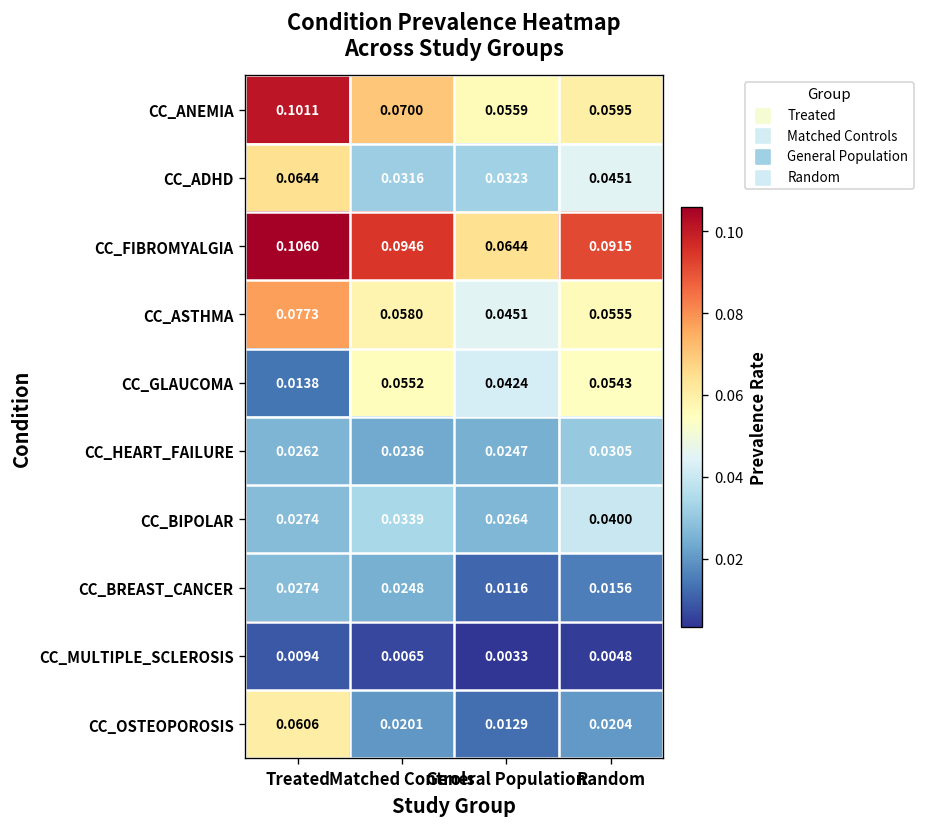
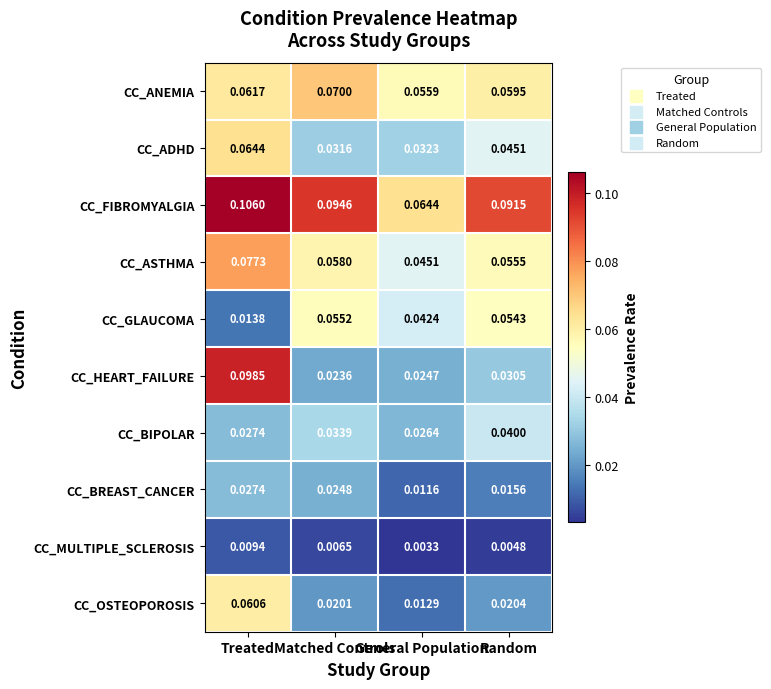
  {
    "CC_ANEMIA": {
-     "Treated": 0.1011
+     "Treated": 0.0617
    },
    "CC_ADHD": {
      "Treated": 0.0644
    },
    "CC_FIBROMYALGIA": {
      "Treated": 0.1060
    },
    "CC_ASTHMA": {
      "Treated": 0.0773
    },
    "CC_GLAUCOMA": {
      "Treated": 0.0138
    },
    "CC_HEART_FAILURE": {
-     "Treated": 0.0262
+     "Treated": 0.0985
    },
    "CC_BIPOLAR": {
      "Treated": 0.0274
    },
    "CC_BREAST_CANCER": {
      "Treated": 0.0274
    },
    "CC_MULTIPLE_SCLEROSIS": {
      "Treated": 0.0094
    },
    "CC_OSTEOPOROSIS": {
      "Treated": 0.0606
    }
  }
